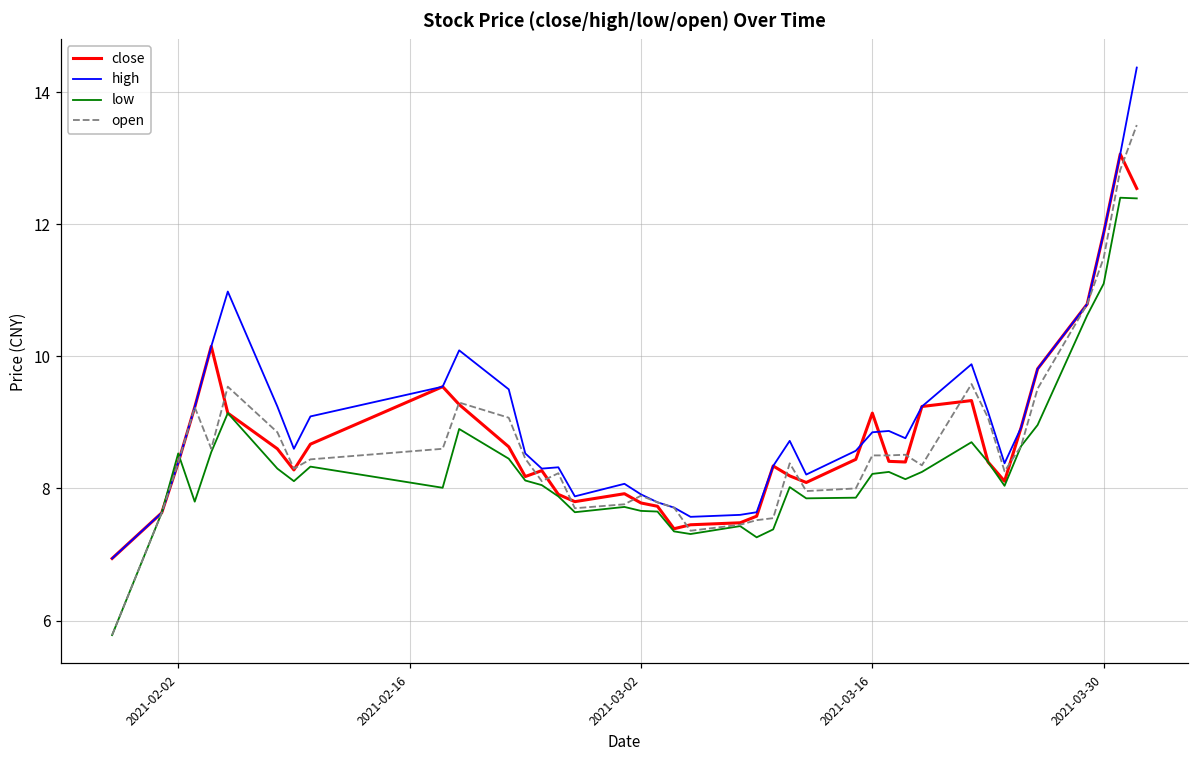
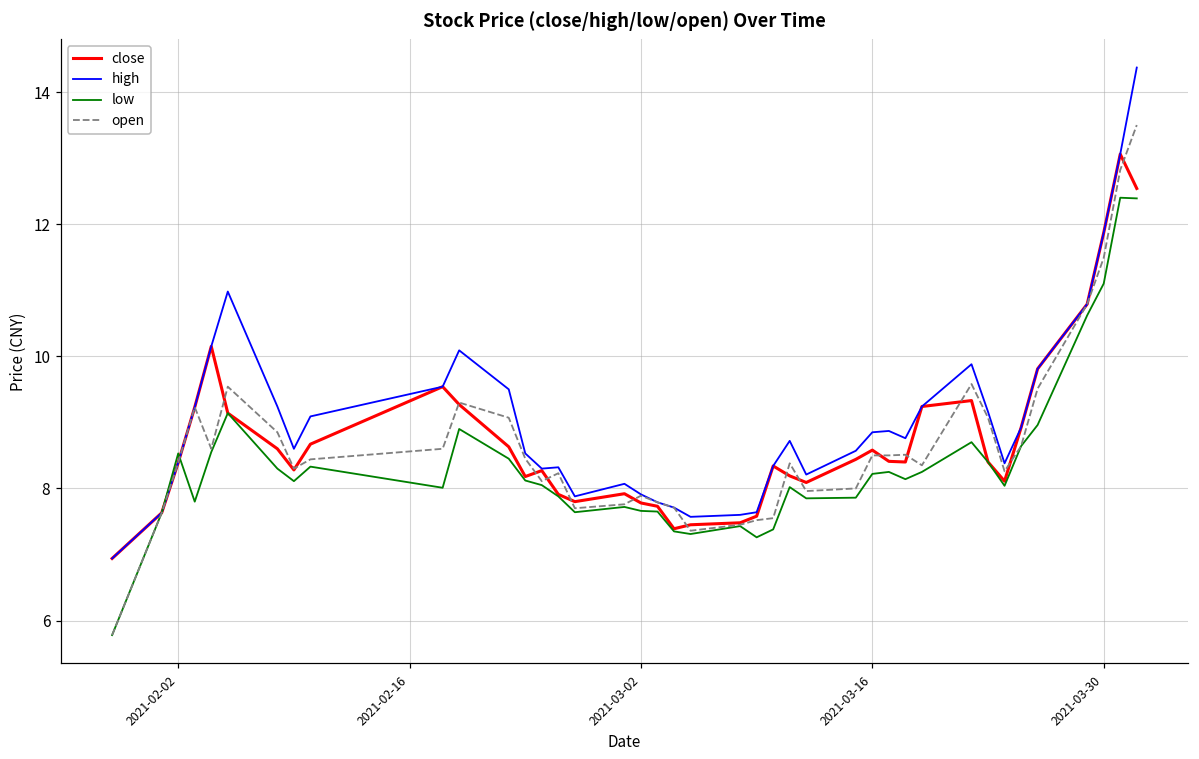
  {
    "close": {
      "2021-03-02": 7.8,
-     "2021-03-16": 9.1
+     "2021-03-16": 8.6
    },
    "high": {
      "2021-03-16": 8.9
    },
    "low": {
      "2021-02-02": 8.5,
      "2021-03-02": 7.7,
      "2021-03-16": 8.2,
      "2021-03-30": 11.1
    },
    "open": {
      "2021-03-16": 8.5,
      "2021-03-30": 11.5
    }
  }
